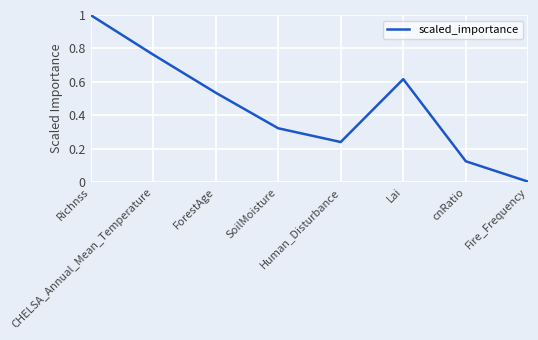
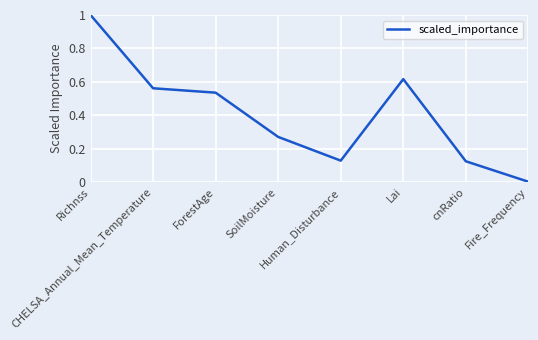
  {
    "Richnss": 1.00,
-   "CHELSA_Annual_Mean_Temperature": 0.76,
+   "CHELSA_Annual_Mean_Temperature": 0.56,
    "ForestAge": 0.54,
-   "SoilMoisture": 0.32,
-   "Human_Disturbance": 0.24,
+   "SoilMoisture": 0.27,
+   "Human_Disturbance": 0.13,
    "Lai": 0.62,
    "cnRatio": 0.12,
    "Fire_Frequency": 0.00
  }
